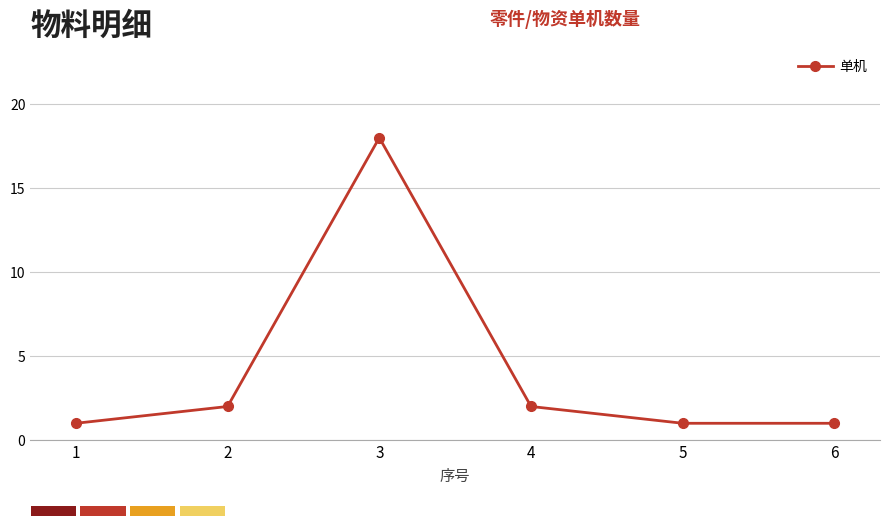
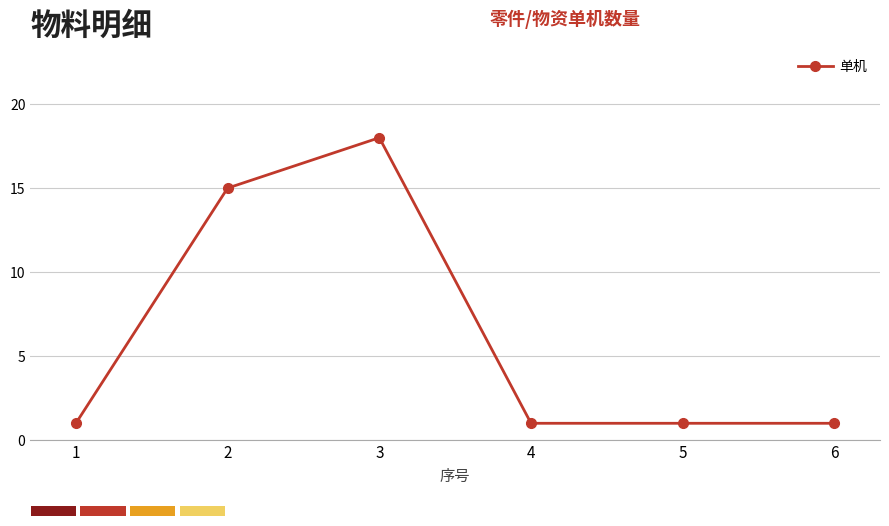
  {
    "1": 1,
-   "2": 2,
+   "2": 15,
    "3": 18,
-   "4": 2,
+   "4": 1,
    "5": 1,
    "6": 1
  }
